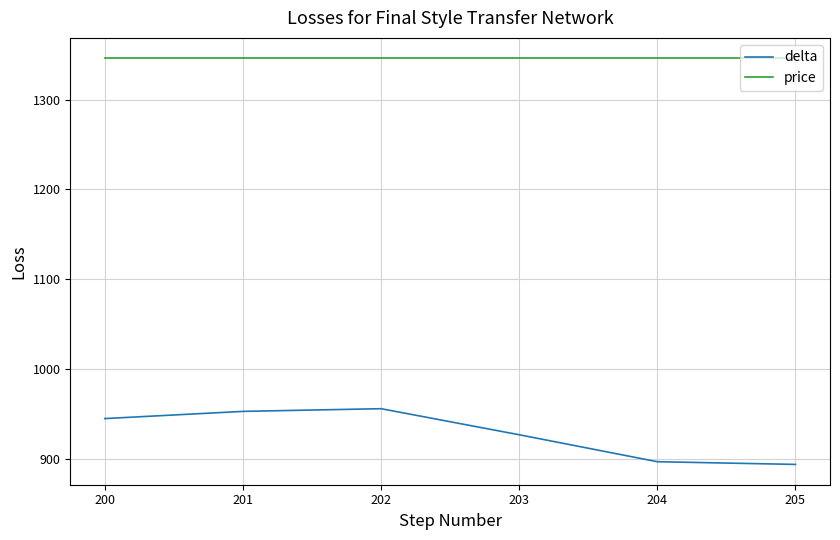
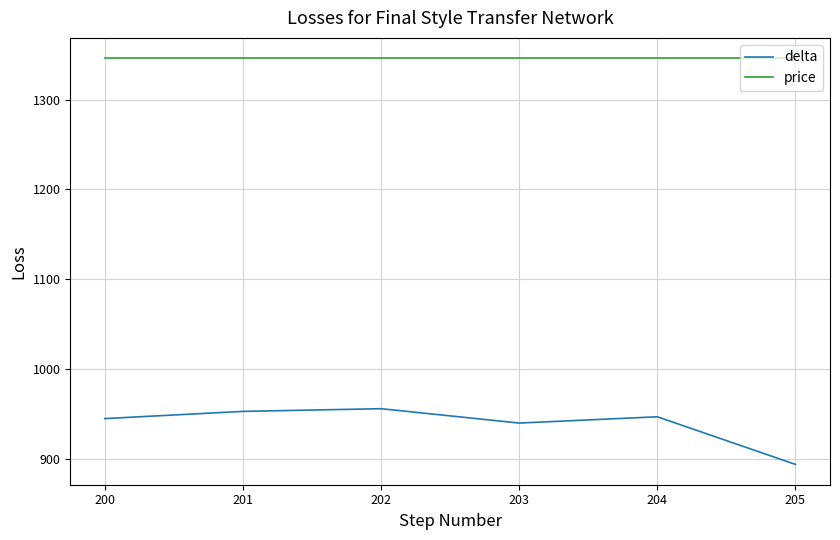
  {
    "delta": {
      "200": 950,
      "201": 950,
      "202": 960,
-     "203": 930,
-     "204": 900,
+     "203": 940,
+     "204": 950,
      "205": 890
    },
    "price": {
      "200": 1350,
      "201": 1350,
      "202": 1350,
      "203": 1350,
      "204": 1350
    }
  }
